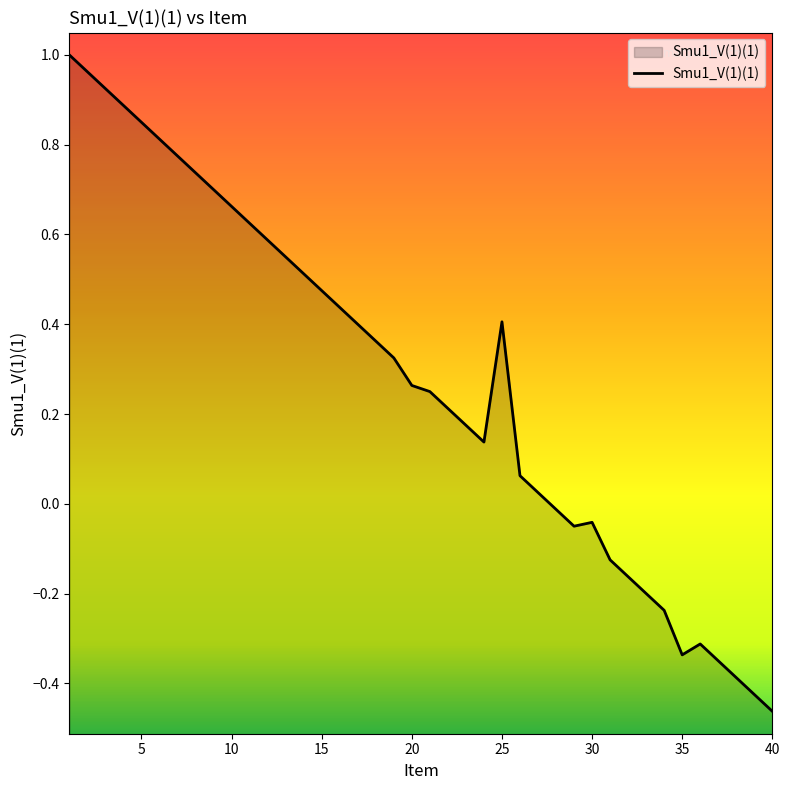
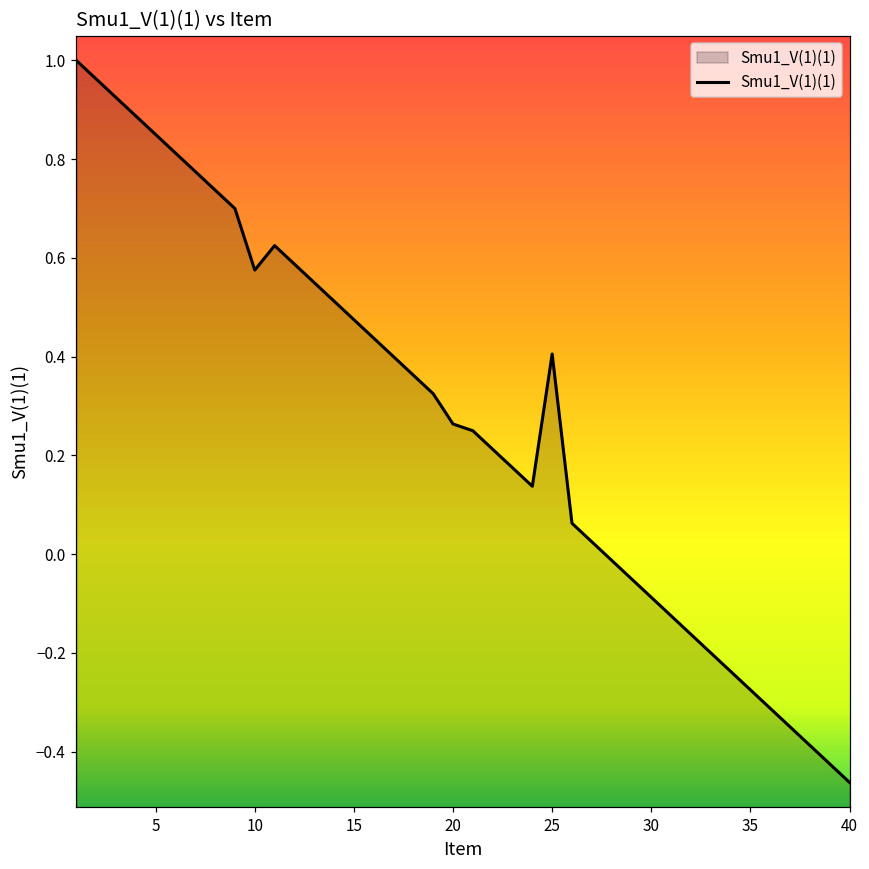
  {
    "5": 0.85,
-   "10": 0.66,
+   "10": 0.58,
    "15": 0.47,
    "20": 0.26,
    "25": 0.41,
-   "30": -0.04,
-   "35": -0.34,
+   "30": -0.09,
+   "35": -0.27,
    "40": -0.46
  }
